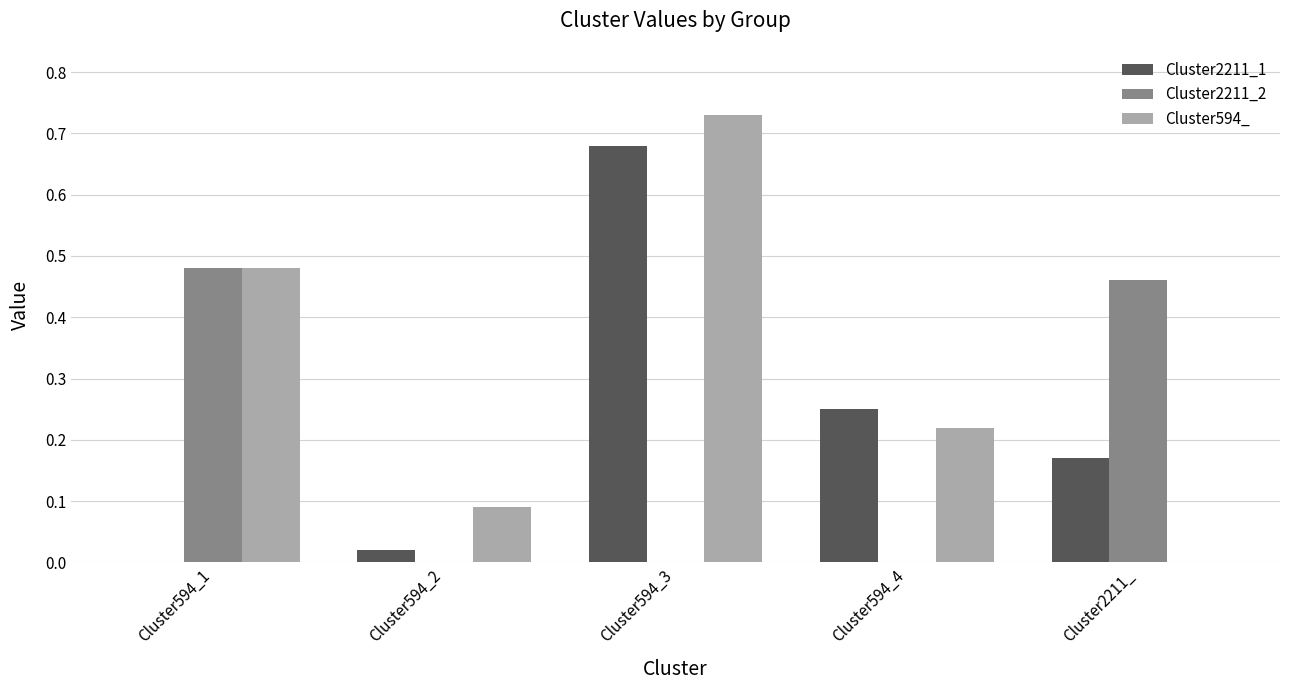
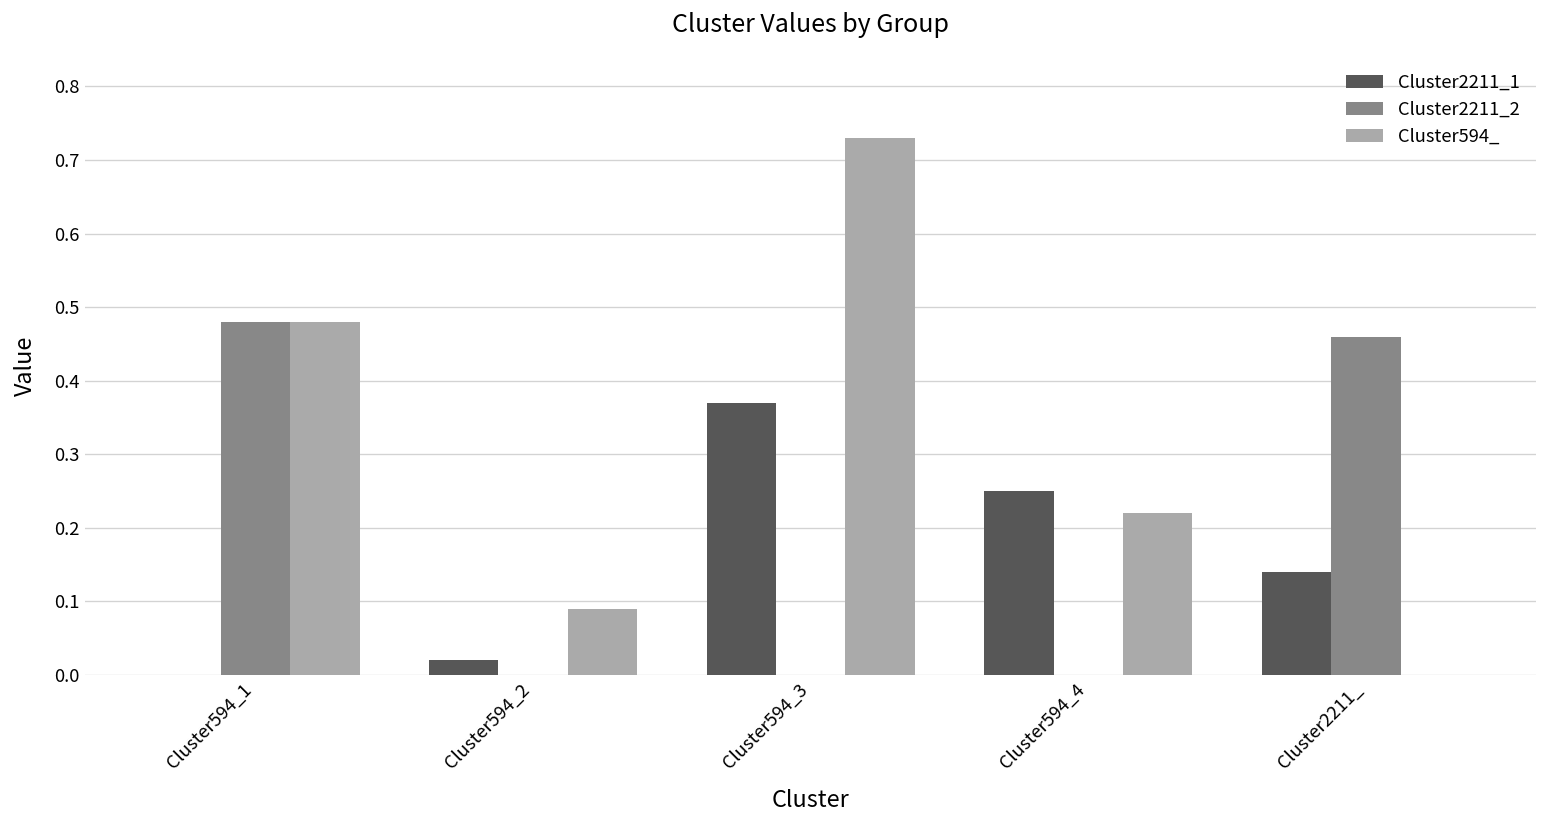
  {
    "Cluster2211_1": {
      "Cluster594_1": 0.00,
      "Cluster594_2": 0.02,
-     "Cluster594_3": 0.68,
+     "Cluster594_3": 0.37,
      "Cluster594_4": 0.25,
-     "Cluster2211_": 0.17
+     "Cluster2211_": 0.14
    }
  }
